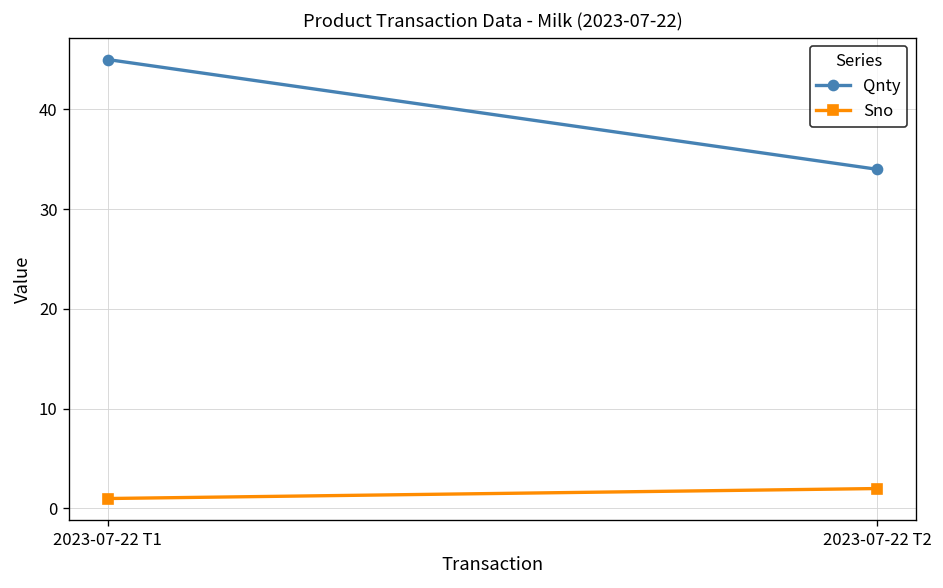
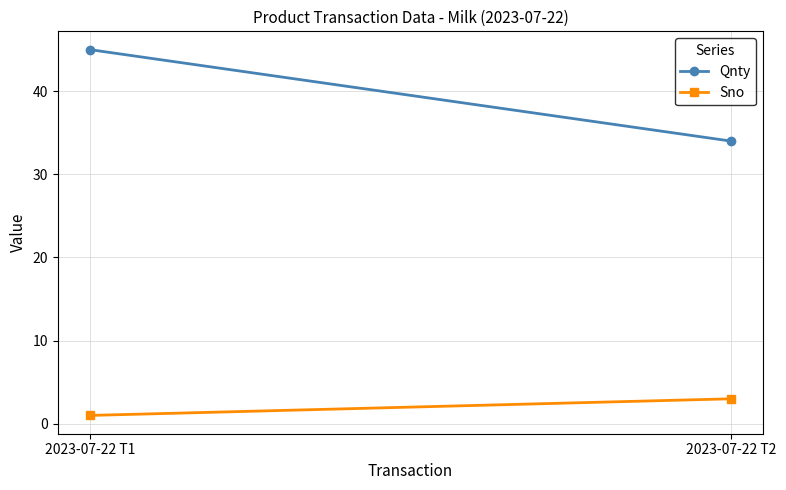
  {
    "Qnty": {
      "2023-07-22 T1": 45,
      "2023-07-22 T2": 34
    },
    "Sno": {
      "2023-07-22 T1": 1,
-     "2023-07-22 T2": 2
+     "2023-07-22 T2": 3
    }
  }
